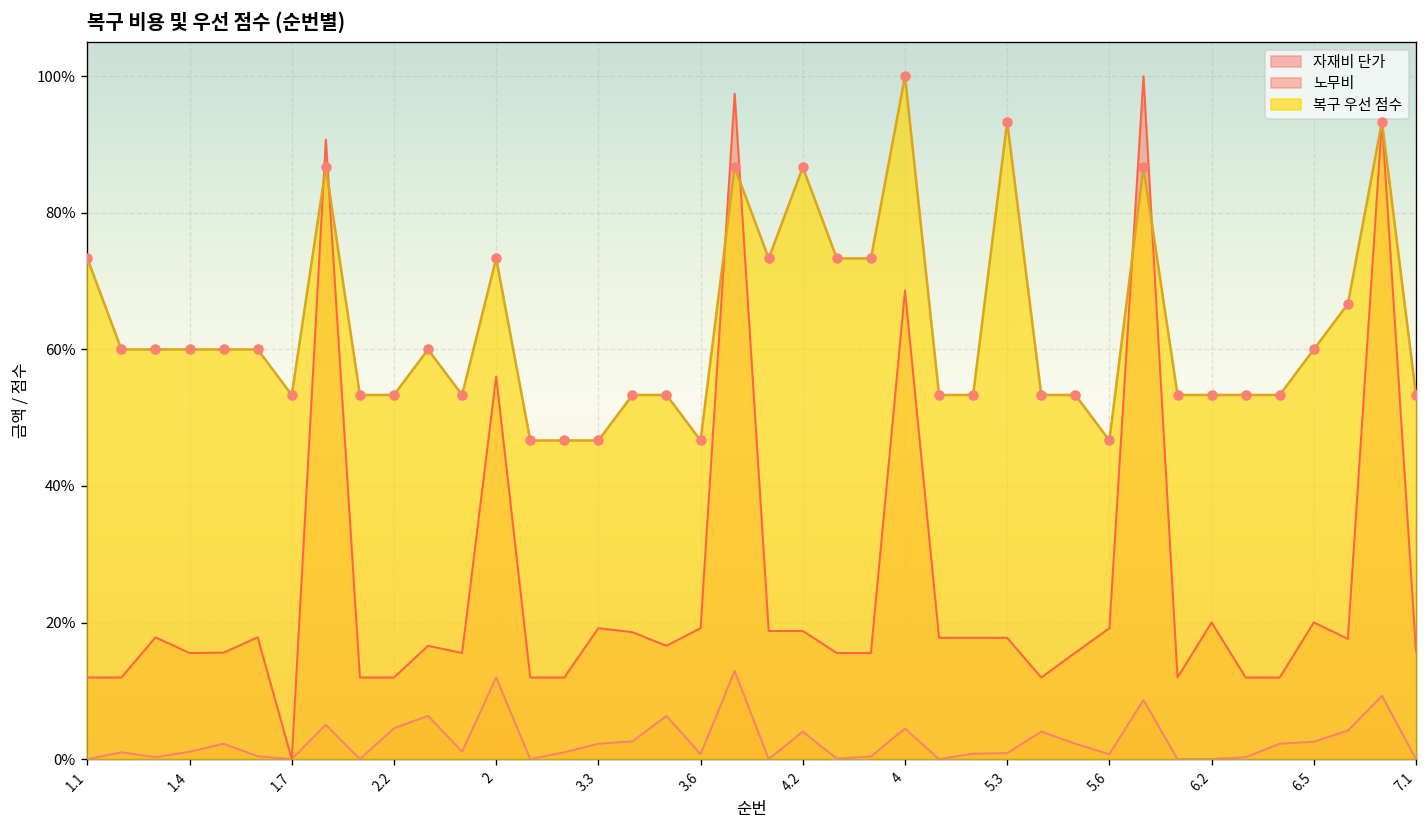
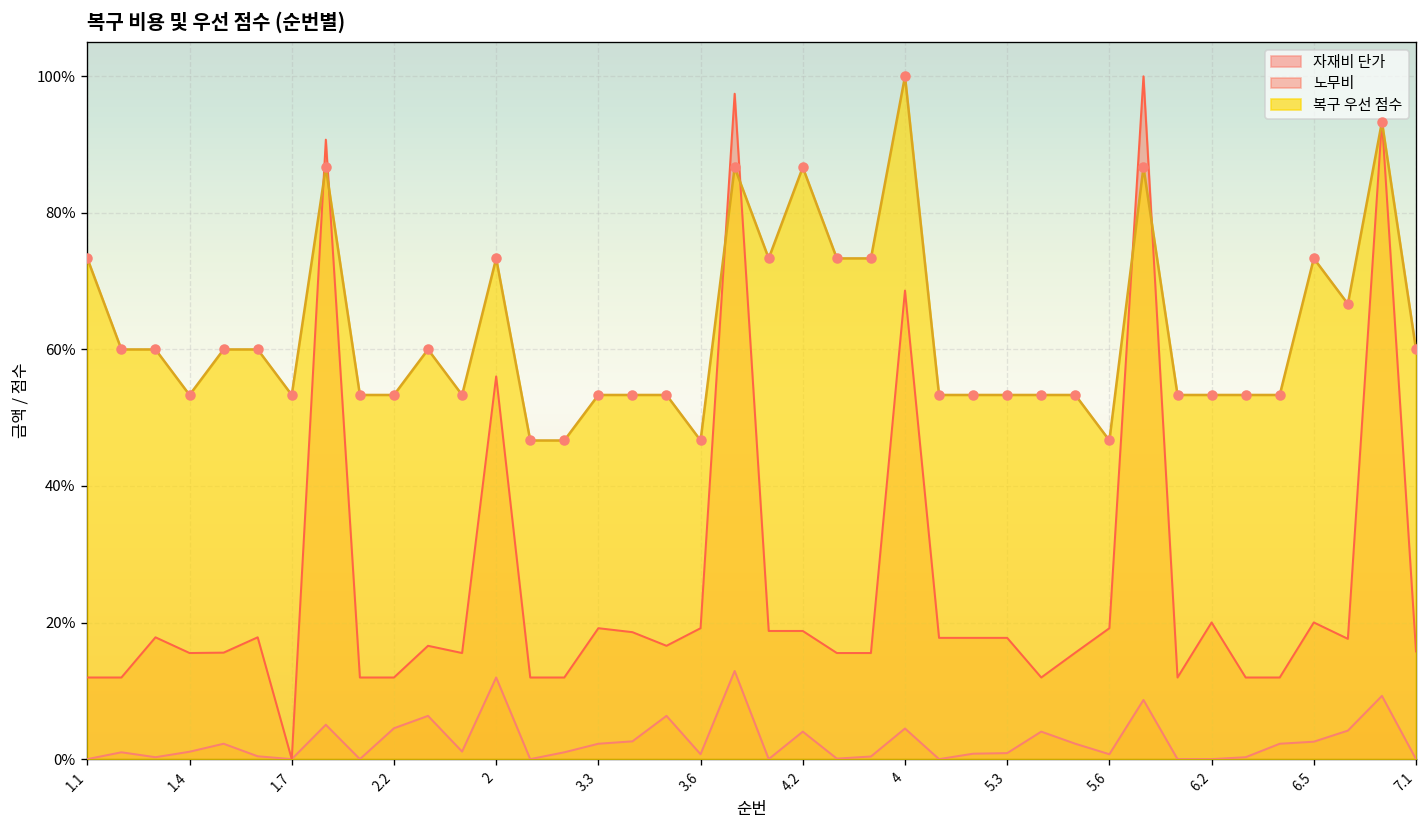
  {
    "복구 우선 점수": {
      "1.1": "73%",
-     "1.4": "60%",
+     "1.4": "53%",
      "1.7": "53%",
      "2.2": "53%",
      "2": "73%",
-     "3.3": "47%",
+     "3.3": "53%",
      "3.6": "47%",
      "4.2": "87%",
      "4": "100%",
-     "5.3": "93%",
+     "5.3": "53%",
      "5.6": "47%",
      "6.2": "53%",
-     "6.5": "60%",
-     "7.1": "53%"
+     "6.5": "73%",
+     "7.1": "60%"
    }
  }
